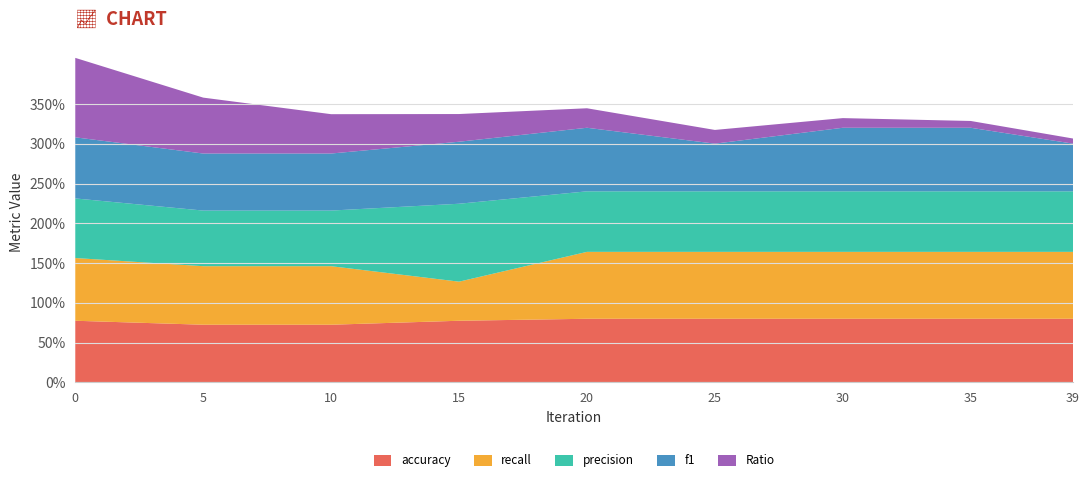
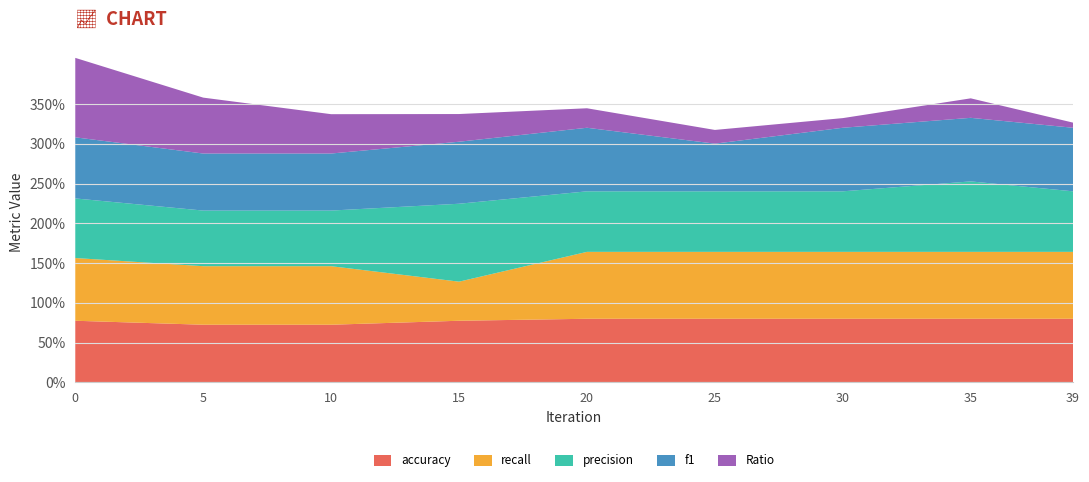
  {
    "accuracy": {
      "0": "80%",
      "5": "70%",
      "10": "70%",
      "15": "80%",
      "20": "80%",
      "25": "80%",
      "30": "80%",
      "35": "80%",
      "39": "80%"
    },
    "recall": {
      "0": "80%",
      "5": "70%",
      "10": "70%",
      "15": "50%",
      "20": "80%",
      "25": "80%",
      "30": "80%",
      "35": "80%",
      "39": "80%"
    },
    "precision": {
      "0": "70%",
      "5": "70%",
      "10": "70%",
      "15": "100%",
      "20": "80%",
      "25": "80%",
      "30": "80%",
-     "35": "80%",
+     "35": "90%",
      "39": "80%"
    },
    "f1": {
      "0": "80%",
      "5": "70%",
      "10": "70%",
      "15": "80%",
      "20": "80%",
      "25": "60%",
      "30": "80%",
      "35": "80%",
-     "39": "60%"
+     "39": "80%"
    },
    "Ratio": {
      "0": "100%",
      "5": "70%",
      "10": "50%",
      "15": "30%",
      "20": "20%",
      "25": "20%",
      "30": "10%",
-     "35": "10%",
+     "35": "20%",
      "39": "10%"
    }
  }
